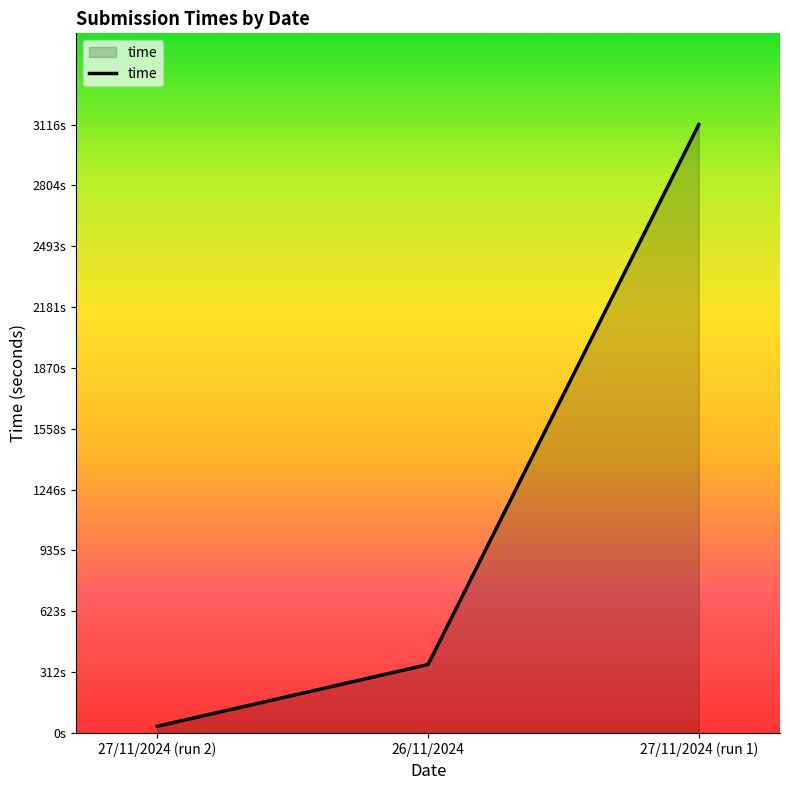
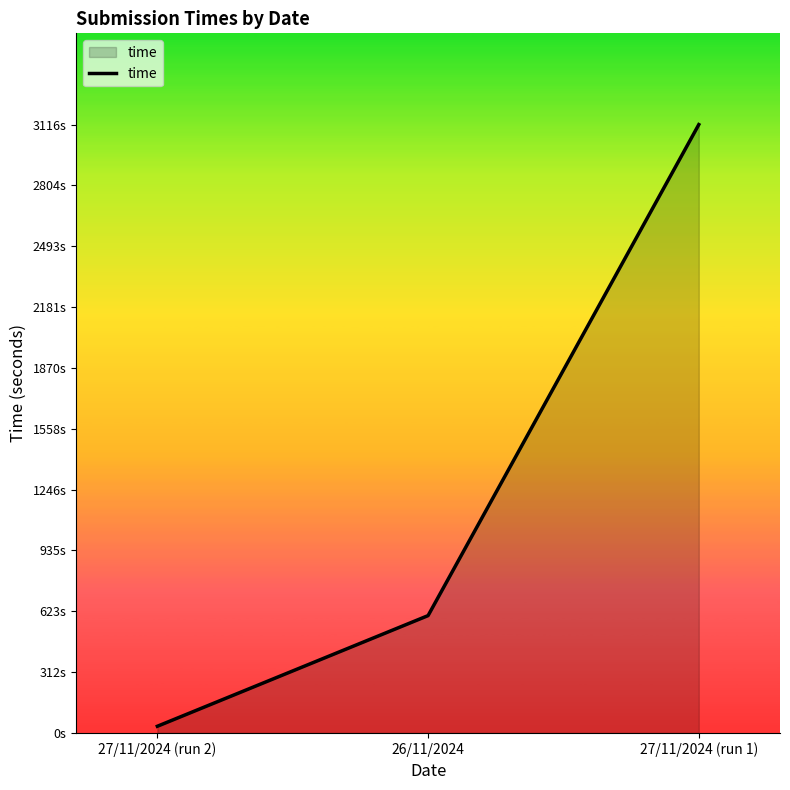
  {
    "27/11/2024 (run 2)": "30s",
-   "26/11/2024": "350s",
+   "26/11/2024": "600s",
    "27/11/2024 (run 1)": "3120s"
  }
